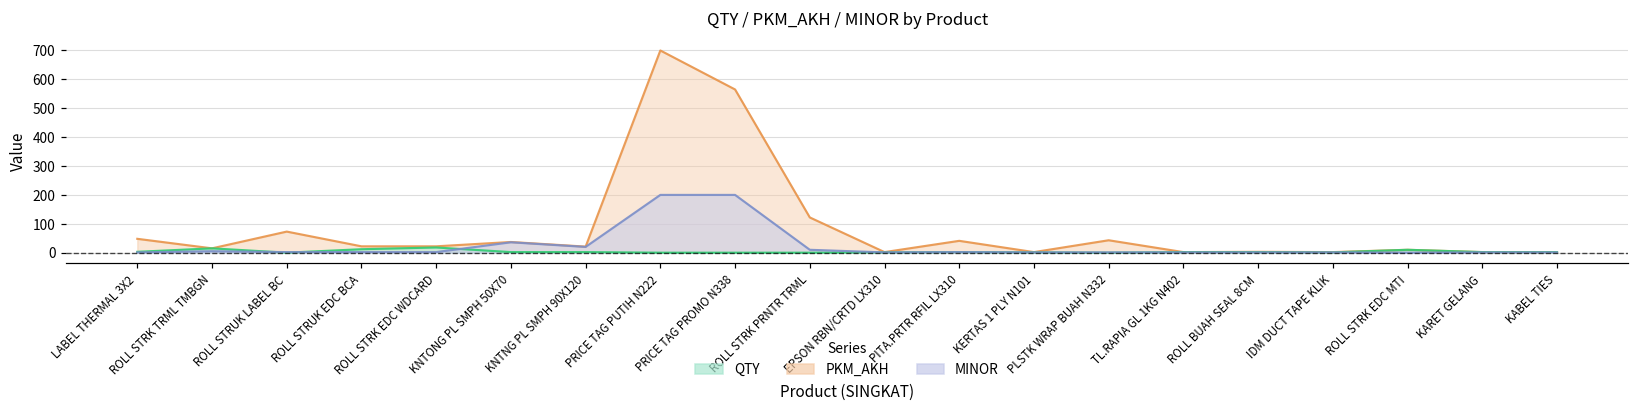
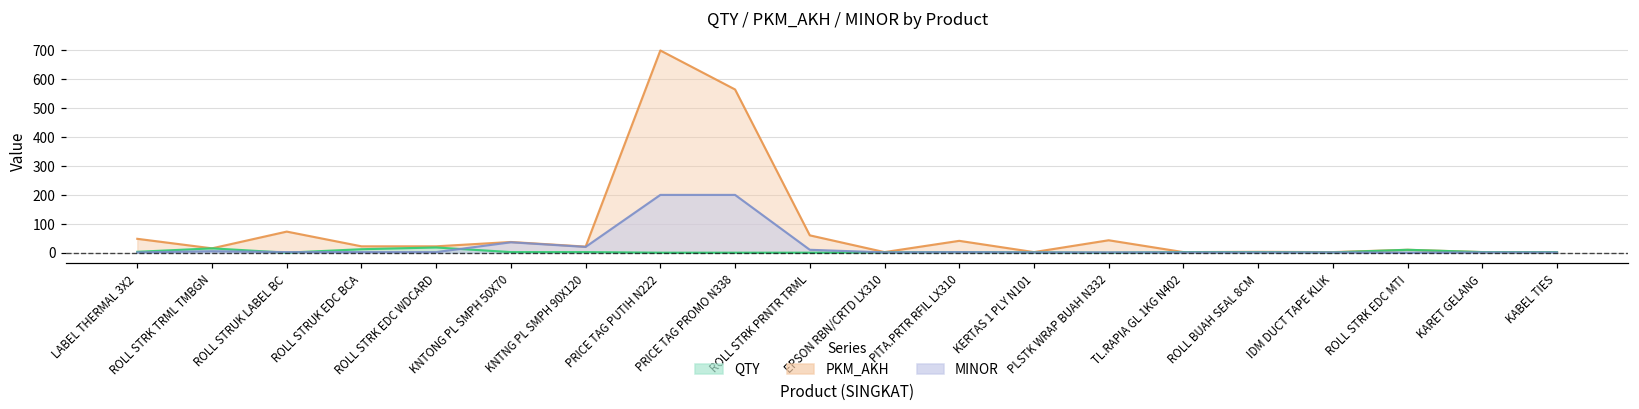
  {
    "PKM_AKH": {
      "LABEL THERMAL 3X2": 50,
      "ROLL STRUK LABEL BC": 70,
      "ROLL STRUK EDC BCA": 20,
      "PRICE TAG PUTIH N222": 700,
      "PRICE TAG PROMO N338": 570,
-     "ROLL STRK PRNTR TRML": 120,
+     "ROLL STRK PRNTR TRML": 60,
      "PITA.PRTR RFIL LX310": 40,
      "PLSTK WRAP BUAH N332": 40
    }
  }
